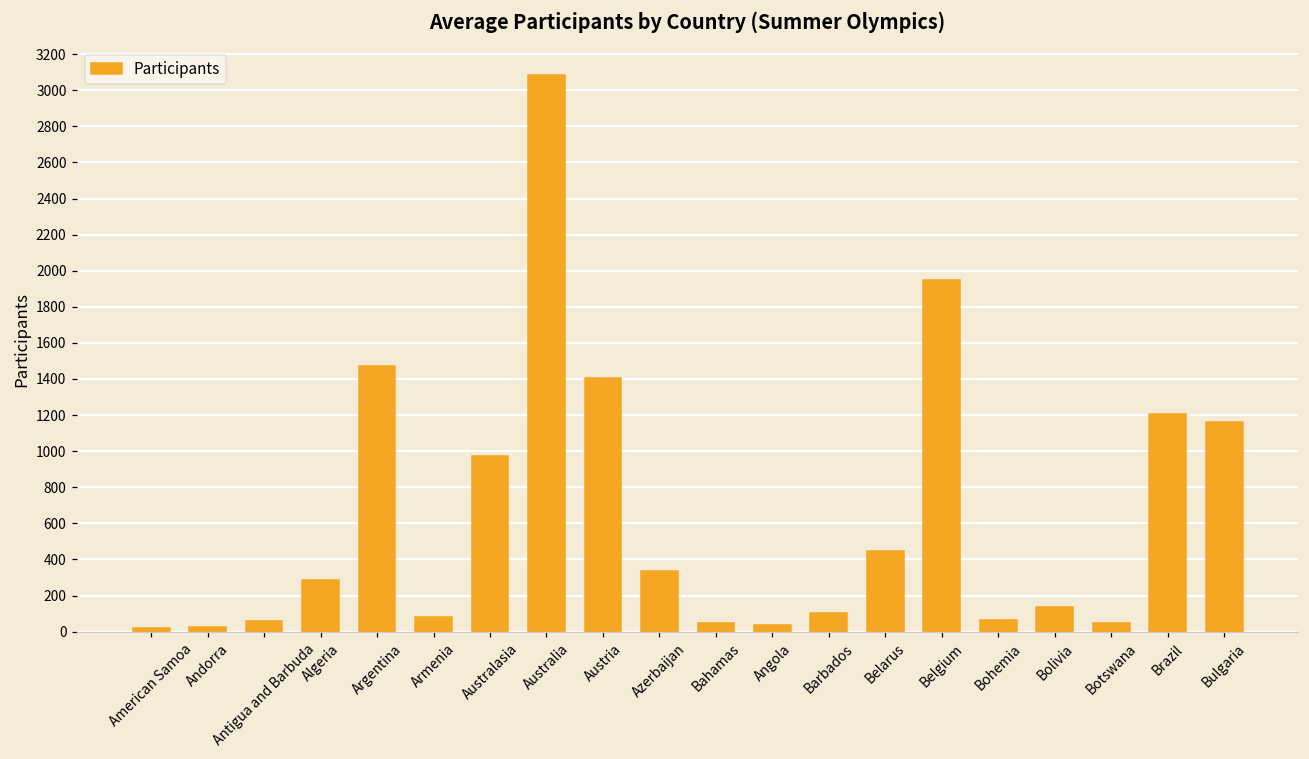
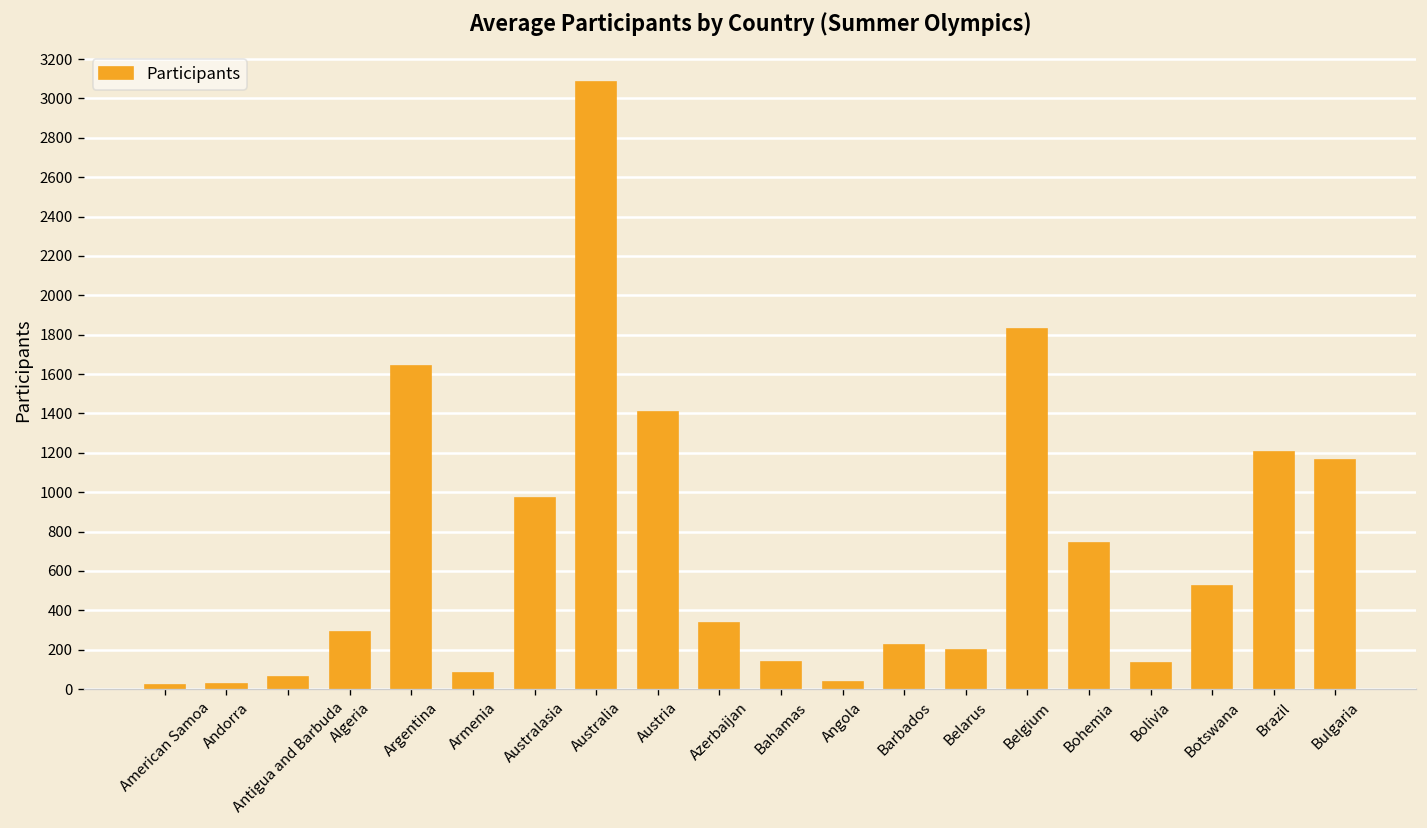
  {
    "American Samoa": 20,
    "Andorra": 30,
    "Antigua and Barbuda": 60,
    "Algeria": 290,
-   "Argentina": 1470,
+   "Argentina": 1640,
    "Armenia": 80,
    "Australasia": 970,
    "Australia": 3090,
    "Austria": 1410,
    "Azerbaijan": 330,
-   "Bahamas": 50,
+   "Bahamas": 140,
    "Angola": 40,
-   "Barbados": 100,
-   "Belarus": 450,
-   "Belgium": 1950,
-   "Bohemia": 70,
+   "Barbados": 220,
+   "Belarus": 200,
+   "Belgium": 1830,
+   "Bohemia": 740,
    "Bolivia": 130,
-   "Botswana": 50,
+   "Botswana": 520,
    "Brazil": 1210,
    "Bulgaria": 1160
  }
